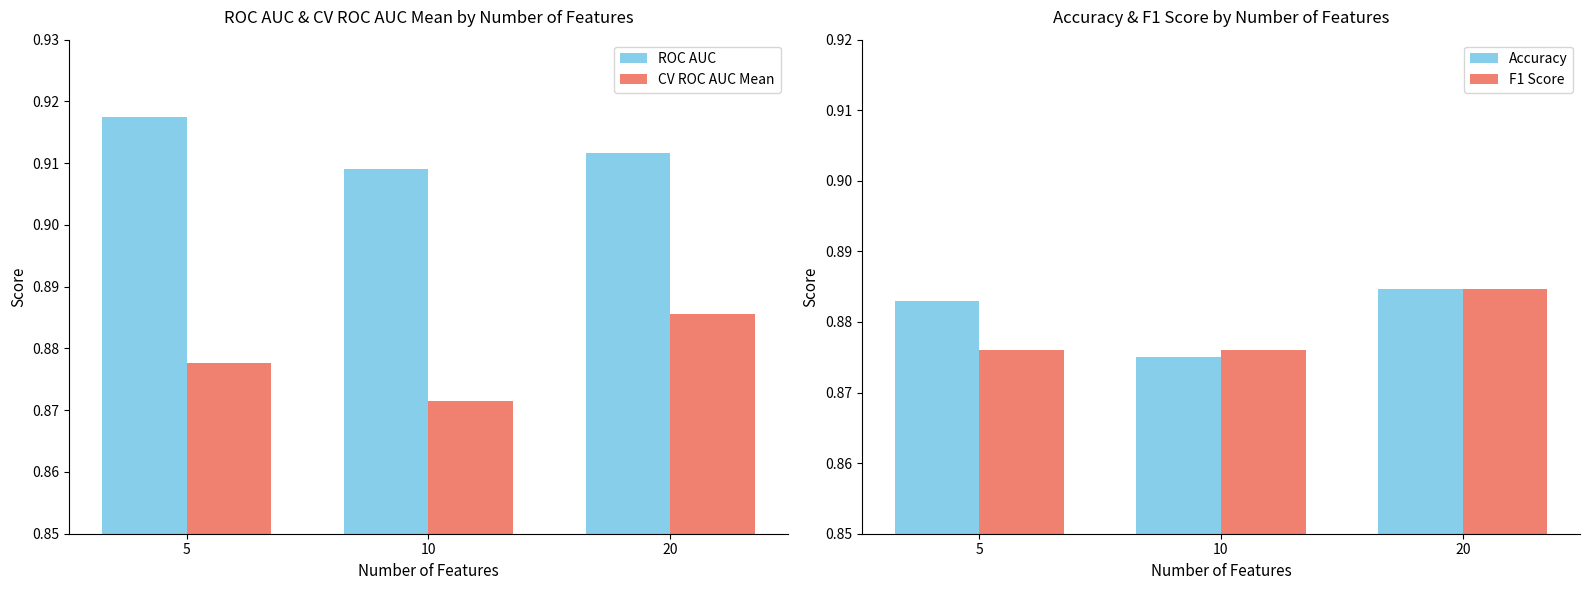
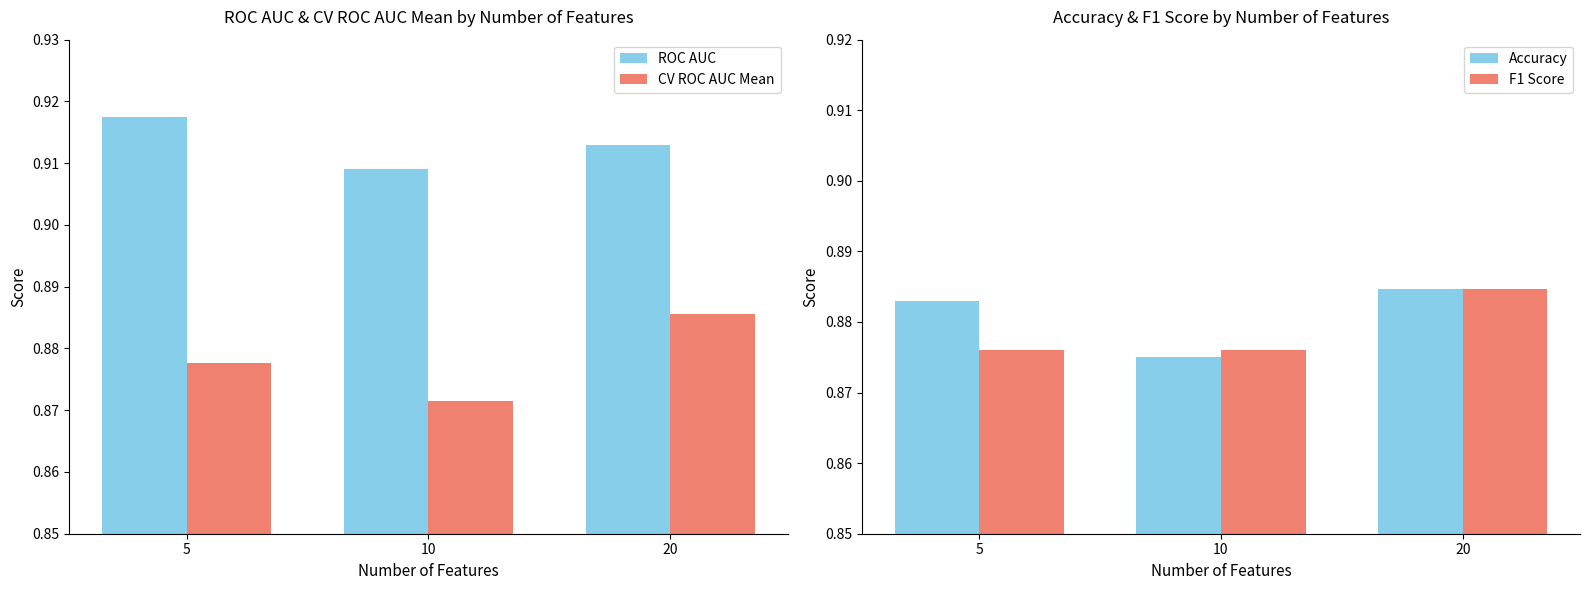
  {
    "ROC AUC & CV ROC AUC Mean by Number of Features": {
      "ROC AUC": {
        "5": 0.917,
        "10": 0.909,
-       "20": 0.912
+       "20": 0.913
      },
      "CV ROC AUC Mean": {
        "5": 0.878,
        "10": 0.871,
        "20": 0.886
      }
    },
    "Accuracy & F1 Score by Number of Features": {
      "Accuracy": {
        "5": 0.883,
        "10": 0.875,
        "20": 0.885
      },
      "F1 Score": {
        "5": 0.876,
        "10": 0.876,
        "20": 0.885
      }
    }
  }
